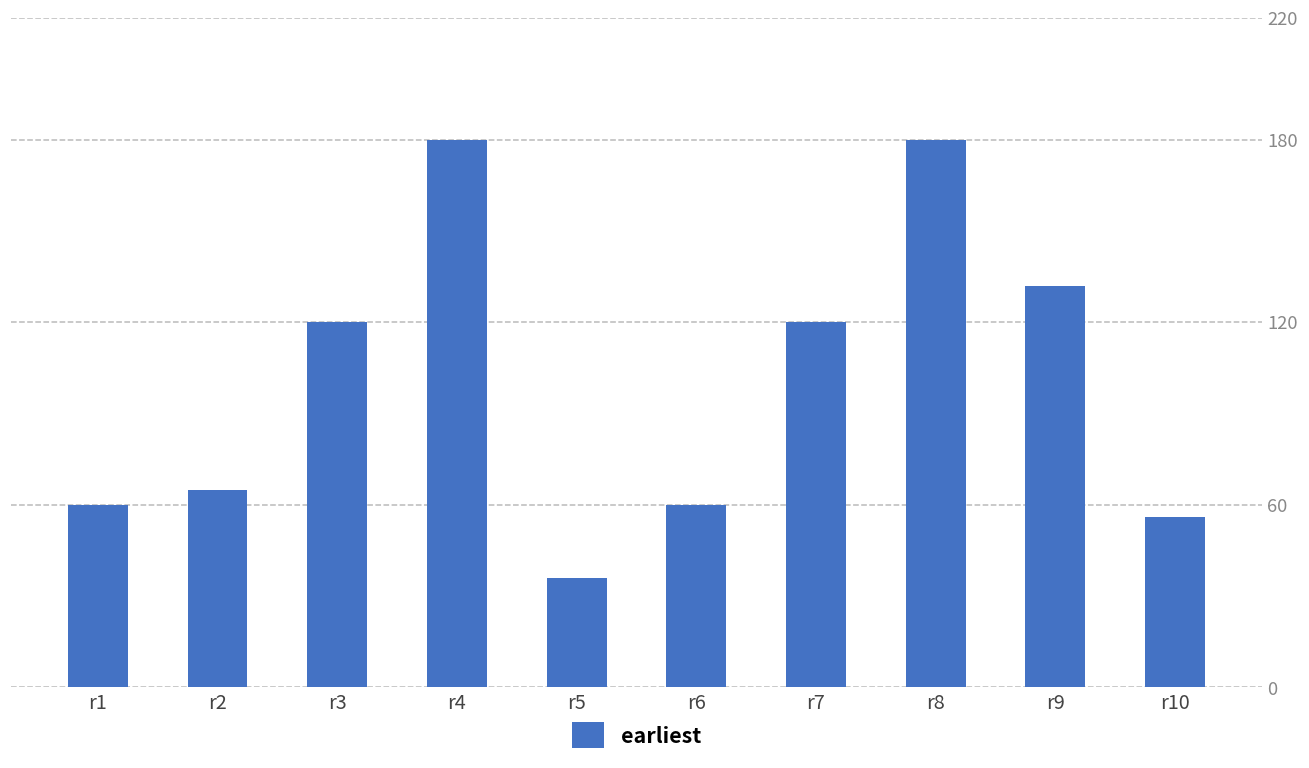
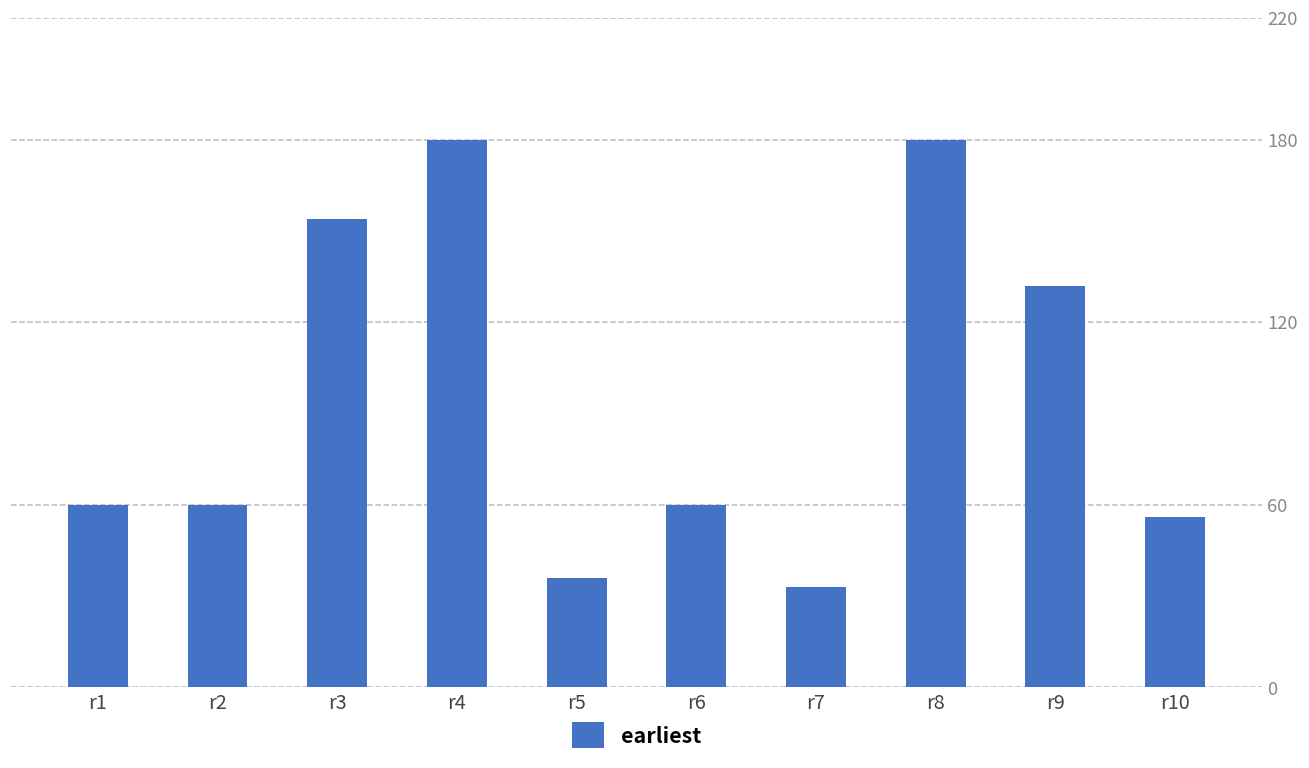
  {
    "r1": 60,
-   "r2": 65,
-   "r3": 120,
+   "r2": 60,
+   "r3": 154,
    "r4": 180,
    "r5": 36,
    "r6": 60,
-   "r7": 120,
+   "r7": 33,
    "r8": 180,
    "r9": 132,
    "r10": 56
  }
